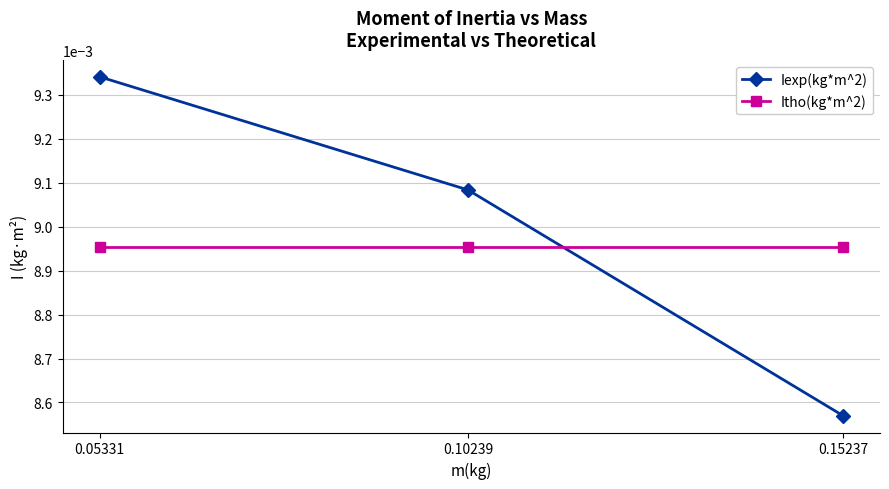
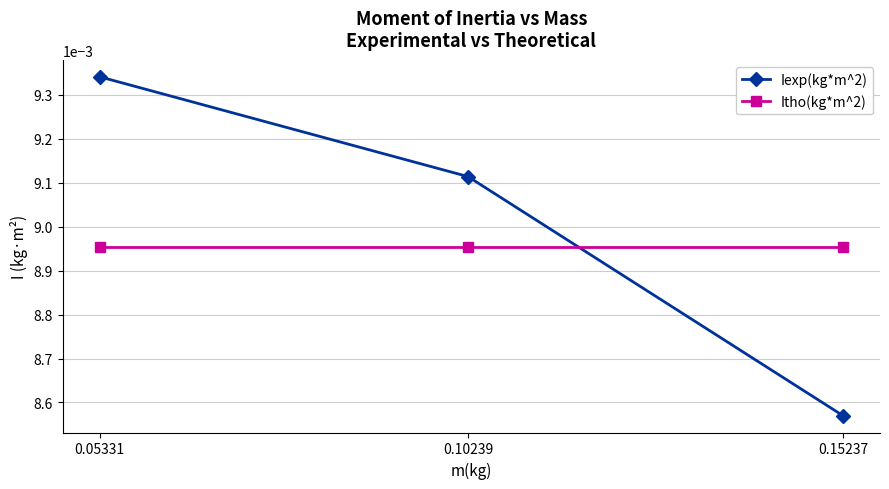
  {
    "Iexp(kg*m^2)": {
      "0.05331": 0.00934,
-     "0.10239": 0.00908,
+     "0.10239": 0.00911,
      "0.15237": 0.00857
    },
    "Itho(kg*m^2)": {
      "0.05331": 0.00895,
      "0.10239": 0.00895,
      "0.15237": 0.00895
    }
  }
